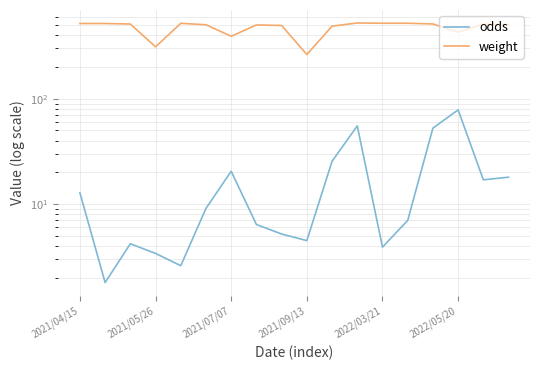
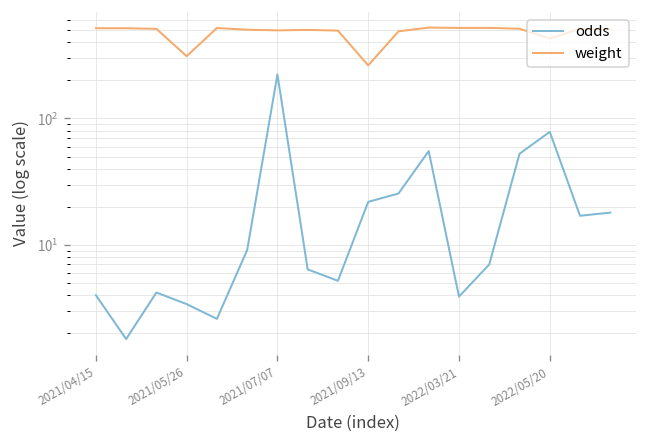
  {
    "odds": {
-     "2021/04/15": 13,
+     "2021/04/15": 4.0,
      "2021/05/26": 3.4,
-     "2021/07/07": 21,
-     "2021/09/13": 4.5,
+     "2021/07/07": 220,
+     "2021/09/13": 22,
      "2022/03/21": 3.9,
      "2022/05/20": 80
    },
    "weight": {
      "2021/04/15": 500,
      "2021/05/26": 310,
-     "2021/07/07": 390,
+     "2021/07/07": 500,
      "2021/09/13": 260,
      "2022/03/21": 500
    }
  }
